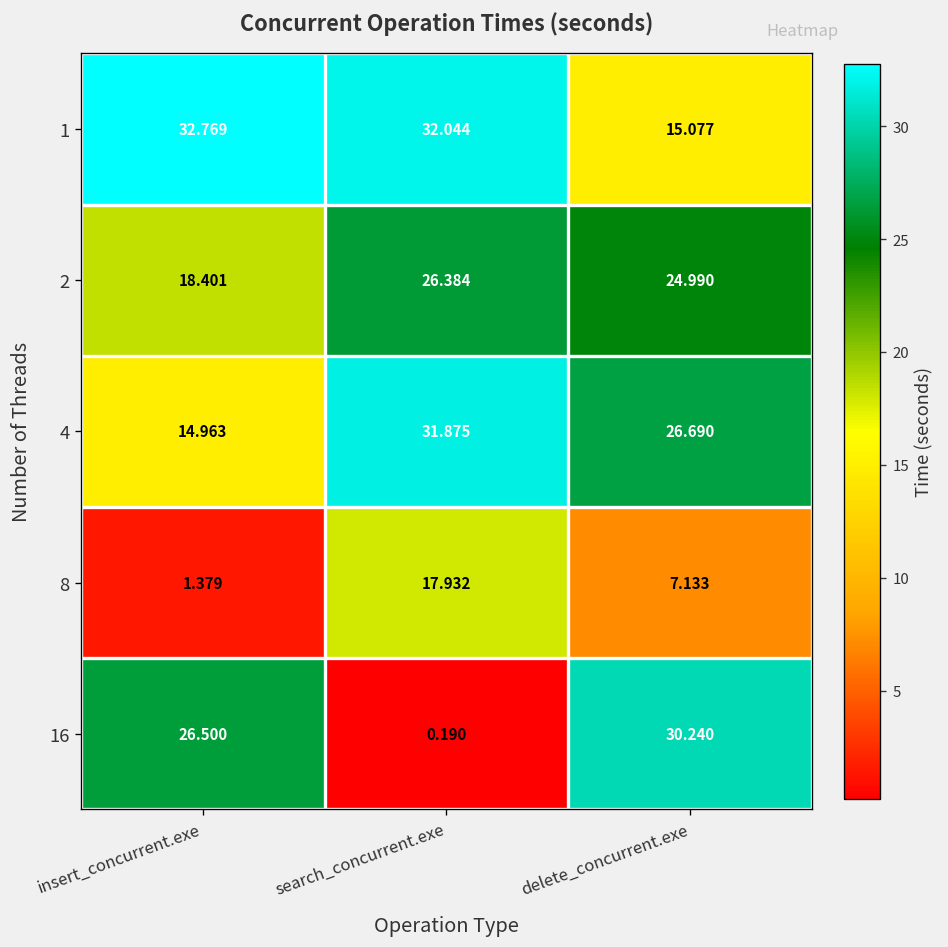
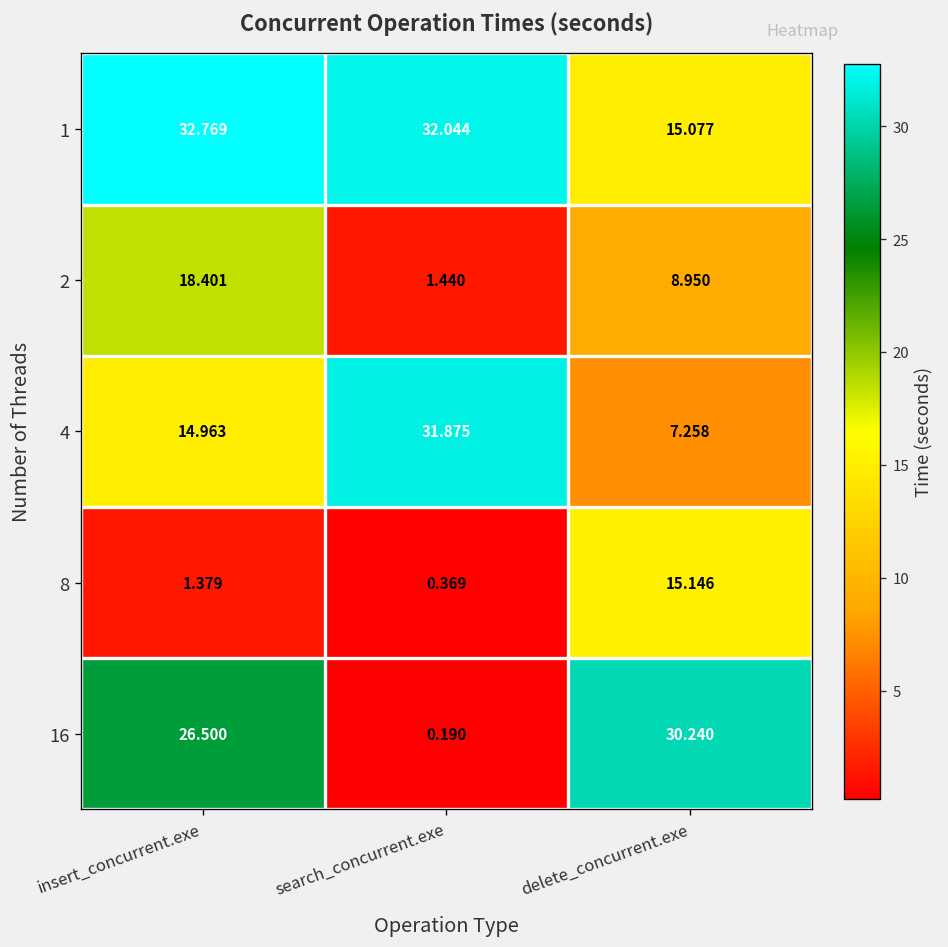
  {
    "1": {
      "insert_concurrent.exe": 32.769,
      "search_concurrent.exe": 32.044,
      "delete_concurrent.exe": 15.077
    },
    "2": {
      "insert_concurrent.exe": 18.401,
-     "search_concurrent.exe": 26.384,
-     "delete_concurrent.exe": 24.990
+     "search_concurrent.exe": 1.440,
+     "delete_concurrent.exe": 8.950
    },
    "4": {
      "insert_concurrent.exe": 14.963,
      "search_concurrent.exe": 31.875,
-     "delete_concurrent.exe": 26.690
+     "delete_concurrent.exe": 7.258
    },
    "8": {
      "insert_concurrent.exe": 1.379,
-     "search_concurrent.exe": 17.932,
-     "delete_concurrent.exe": 7.133
+     "search_concurrent.exe": 0.369,
+     "delete_concurrent.exe": 15.146
    },
    "16": {
      "insert_concurrent.exe": 26.500,
      "search_concurrent.exe": 0.190,
      "delete_concurrent.exe": 30.240
    }
  }
